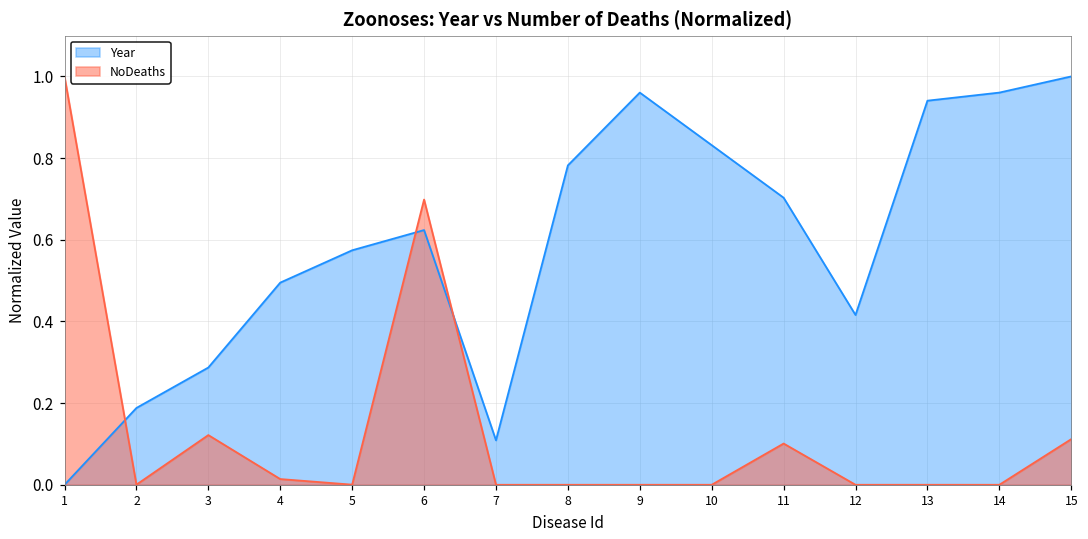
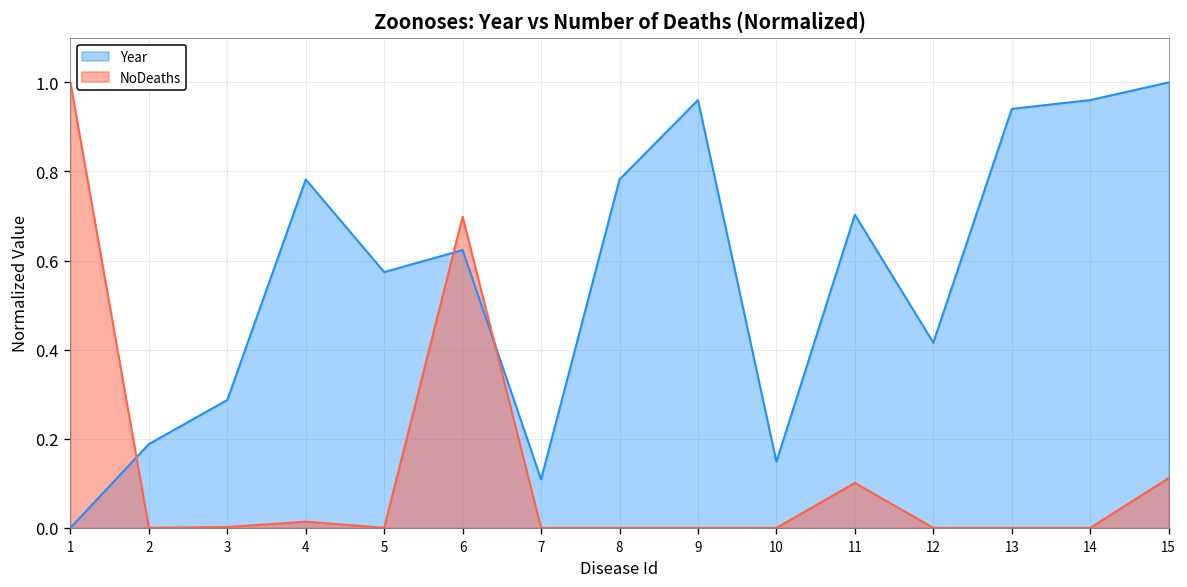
  {
    "Year": {
      "1": 0.00,
      "2": 0.19,
      "3": 0.29,
-     "4": 0.50,
+     "4": 0.78,
      "5": 0.57,
      "6": 0.62,
      "7": 0.11,
      "8": 0.78,
      "9": 0.96,
-     "10": 0.83,
+     "10": 0.15,
      "11": 0.70,
      "12": 0.42,
      "13": 0.94,
      "14": 0.96,
      "15": 1.00
    },
    "NoDeaths": {
      "1": 1.00,
      "2": 0.00,
-     "3": 0.12,
+     "3": 0.00,
      "4": 0.01,
      "5": 0.00,
      "6": 0.70,
      "7": 0.00,
      "8": 0.00,
      "9": 0.00,
      "10": 0.00,
      "11": 0.10,
      "12": 0.00,
      "13": 0.00,
      "14": 0.00,
      "15": 0.11
    }
  }
